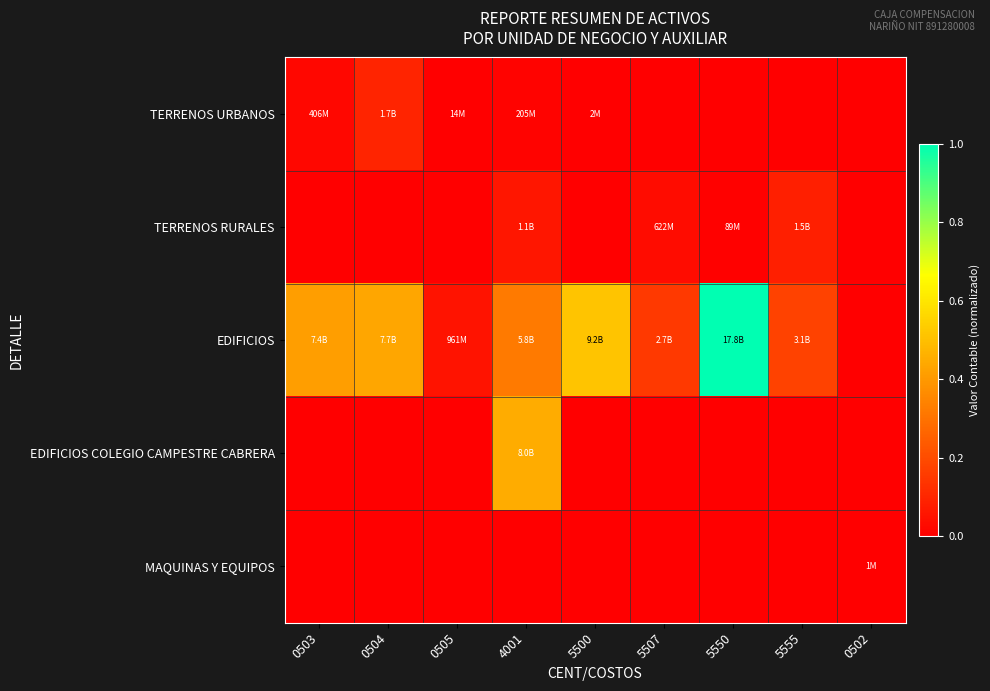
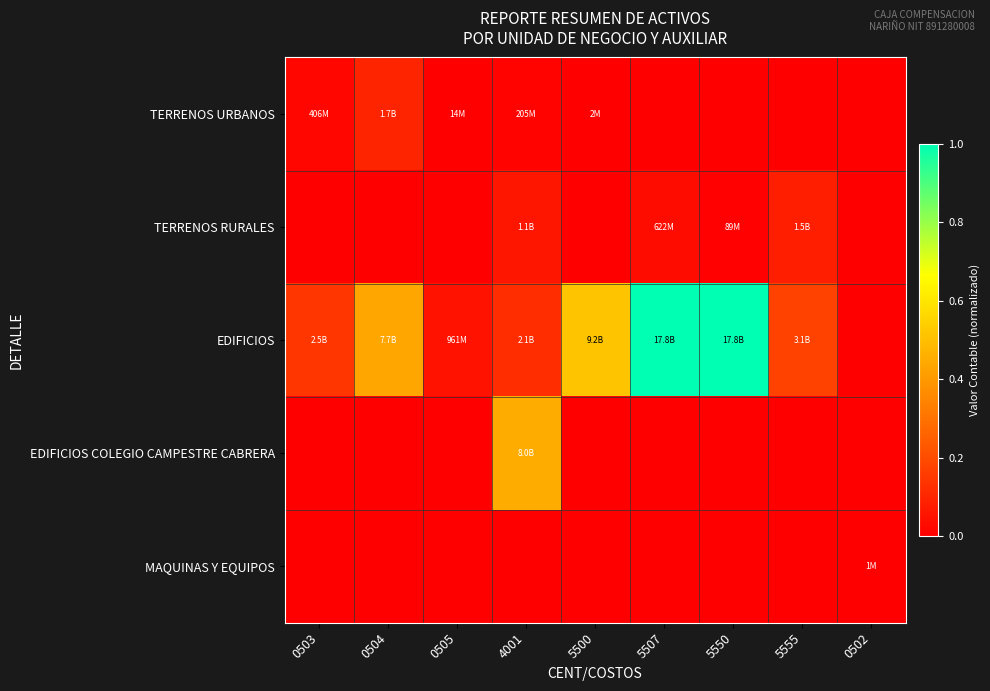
  {
    "TERRENOS URBANOS": {
      "0503": "406M",
      "0504": "1.7B",
      "0505": "14M",
      "4001": "205M",
      "5500": "2M"
    },
    "TERRENOS RURALES": {
      "4001": "1.1B",
      "5507": "622M",
      "5550": "89M",
      "5555": "1.5B"
    },
    "EDIFICIOS": {
-     "0503": "7.4B",
+     "0503": "2.5B",
      "0504": "7.7B",
      "0505": "961M",
-     "4001": "5.8B",
+     "4001": "2.1B",
      "5500": "9.2B",
-     "5507": "2.7B",
+     "5507": "17.8B",
      "5550": "17.8B",
      "5555": "3.1B"
    },
    "EDIFICIOS COLEGIO CAMPESTRE CABRERA": {
      "4001": "8.0B"
    },
    "MAQUINAS Y EQUIPOS": {
      "0502": "1M"
    }
  }
